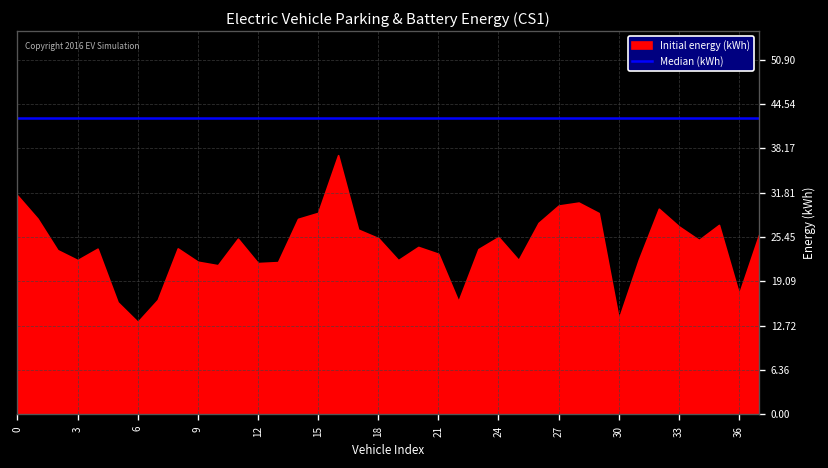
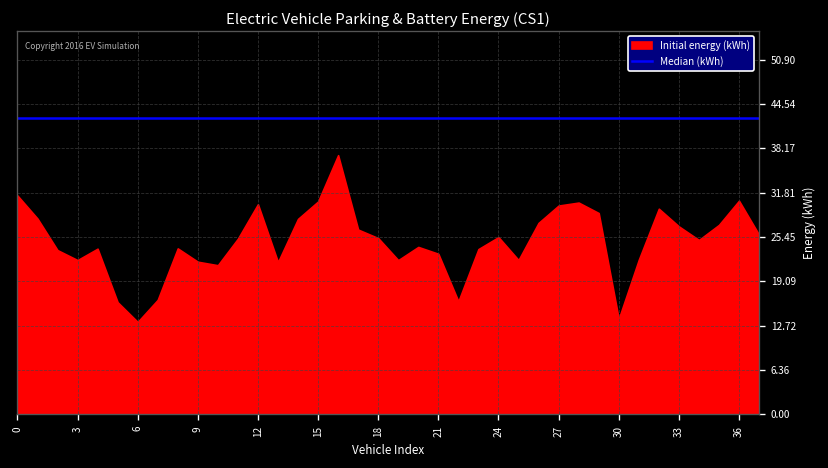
  {
    "Median (kWh)": {
      "0": 43,
      "3": 43,
      "6": 43,
      "9": 43,
      "12": 43,
      "15": 43,
      "18": 43,
      "21": 43,
      "24": 43,
      "27": 43,
      "30": 43,
      "33": 43,
      "36": 43
    },
    "Initial energy (kWh)": {
      "0": 31,
      "3": 22,
      "6": 13,
      "9": 22,
-     "12": 22,
-     "15": 29,
+     "12": 30,
+     "15": 31,
      "18": 25,
      "21": 23,
      "24": 25,
      "27": 30,
      "30": 14,
      "33": 27,
-     "36": 17
+     "36": 31
    }
  }
